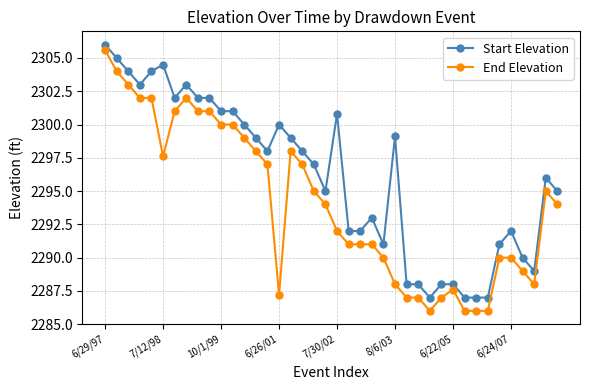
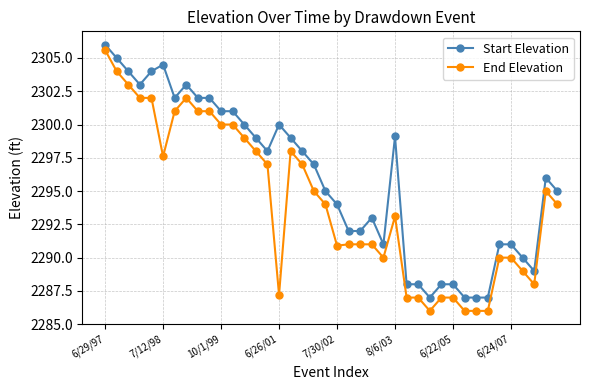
  {
    "Start Elevation": {
      "6/29/97": 2306.0,
      "7/12/98": 2304.5,
      "10/1/99": 2301.0,
      "6/26/01": 2300.0,
-     "7/30/02": 2300.8,
+     "7/30/02": 2294.0,
      "8/6/03": 2299.1,
      "6/22/05": 2288.0,
-     "6/24/07": 2292
+     "6/24/07": 2291
    },
    "End Elevation": {
      "6/29/97": 2305.6,
      "7/12/98": 2297.6,
      "10/1/99": 2300.0,
      "6/26/01": 2287.2,
-     "7/30/02": 2292.0,
-     "8/6/03": 2288.0,
-     "6/22/05": 2287.6,
+     "7/30/02": 2290.9,
+     "8/6/03": 2293.1,
+     "6/22/05": 2287.0,
      "6/24/07": 2290.0
    }
  }
